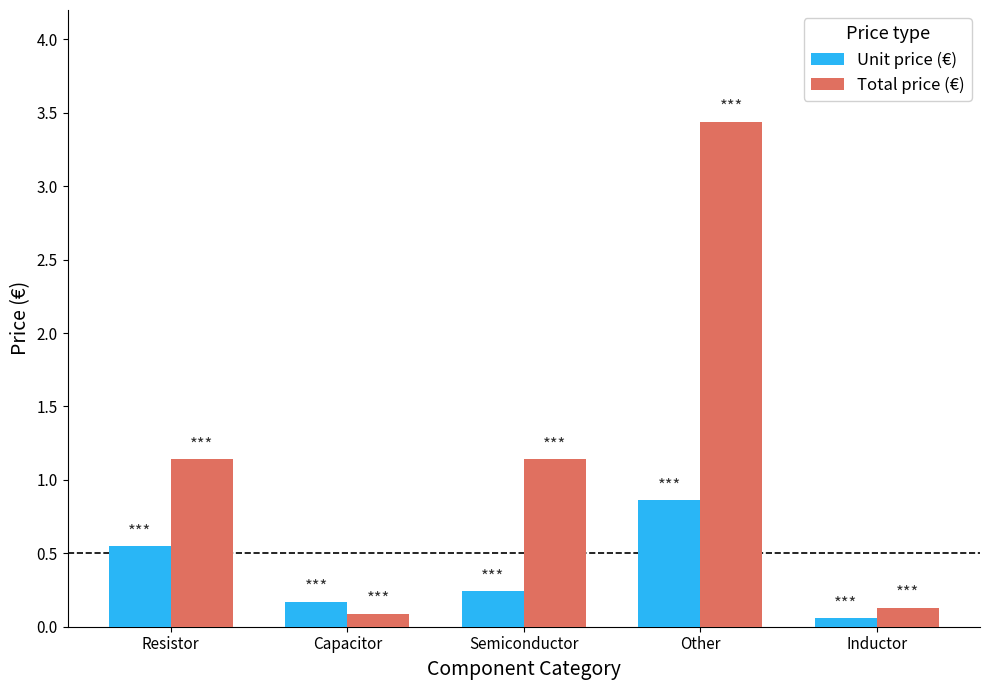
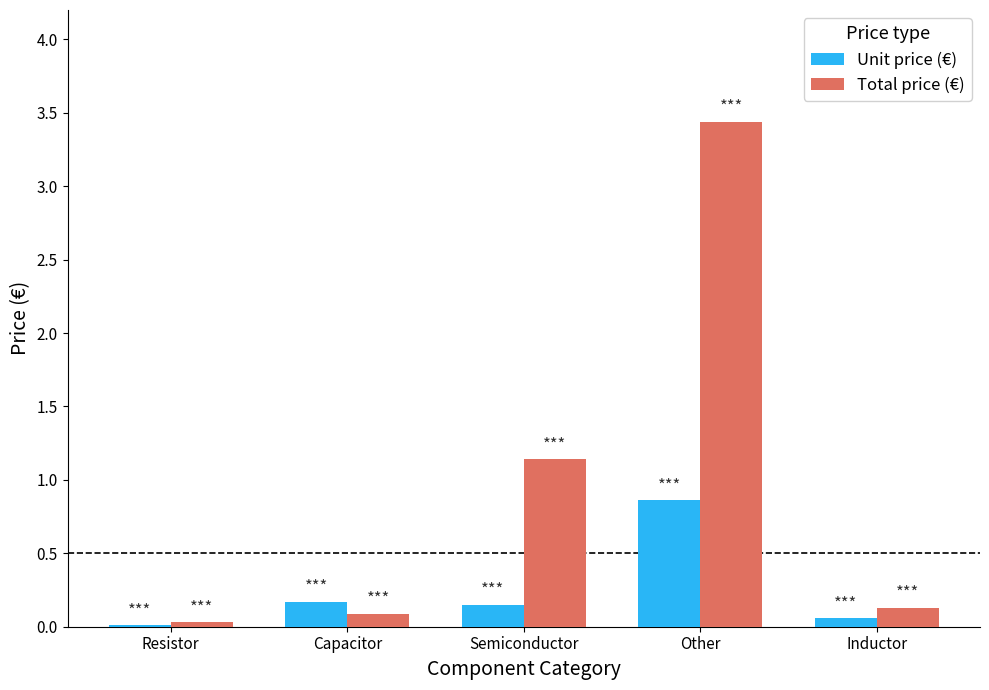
  {
    "Unit price (€)": {
-     "Resistor": 0.55,
+     "Resistor": 0.01,
      "Capacitor": 0.17,
-     "Semiconductor": 0.24,
+     "Semiconductor": 0.15,
      "Other": 0.86,
      "Inductor": 0.06
    },
    "Total price (€)": {
-     "Resistor": 1.14,
+     "Resistor": 0.03,
      "Capacitor": 0.09,
      "Semiconductor": 1.14,
      "Other": 3.44,
      "Inductor": 0.13
    }
  }
